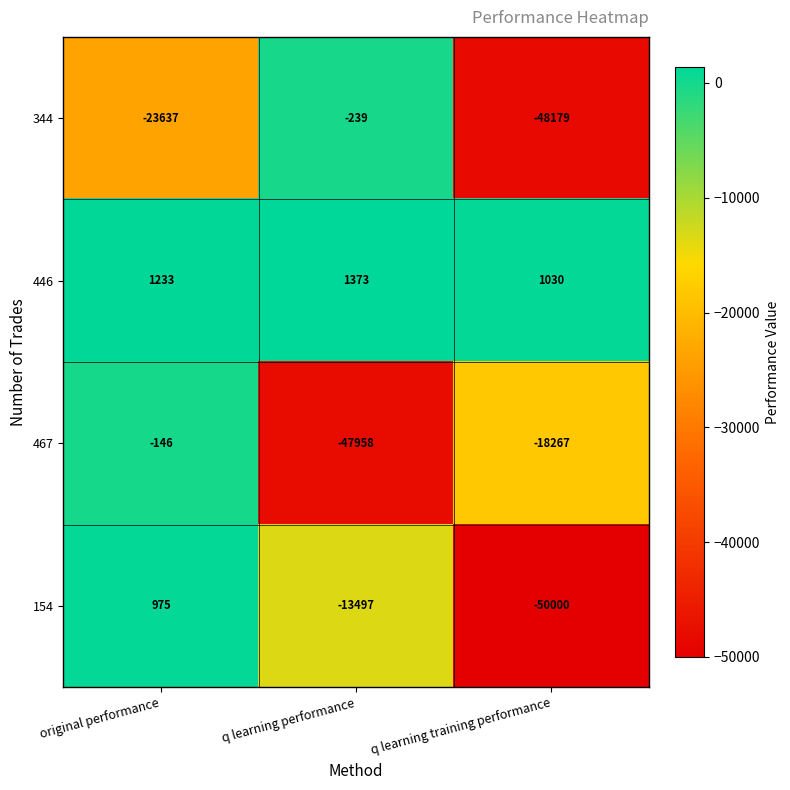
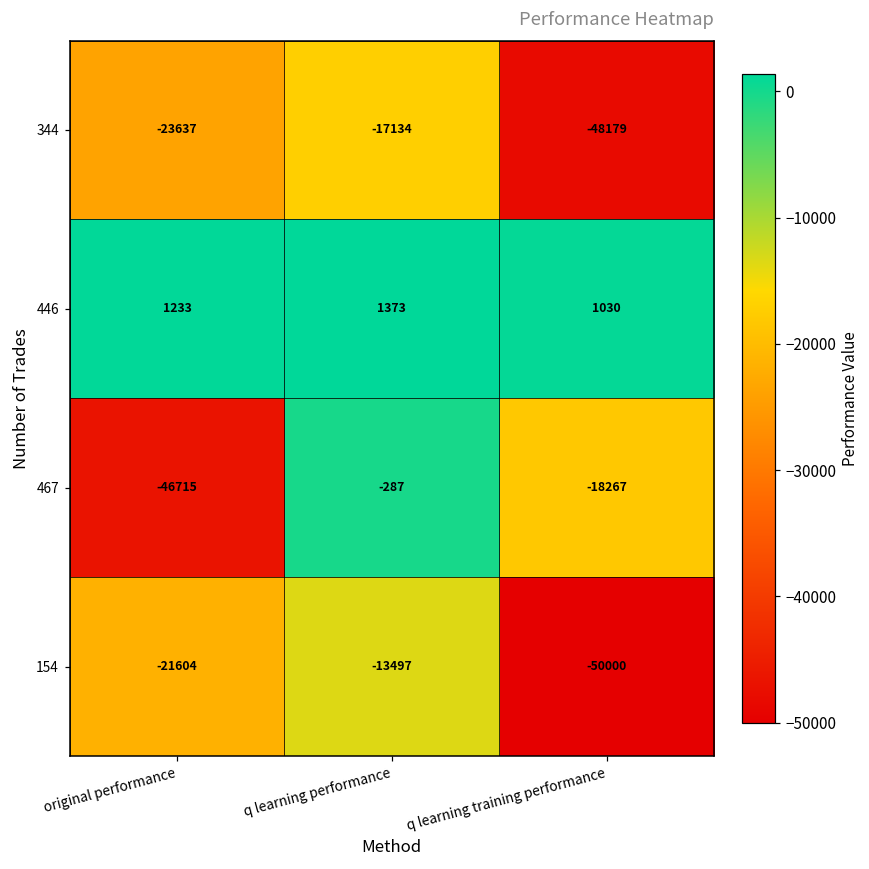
  {
    "344": {
      "original performance": -23637,
-     "q learning performance": -239,
+     "q learning performance": -17134,
      "q learning training performance": -48179
    },
    "446": {
      "original performance": 1233,
      "q learning performance": 1373,
      "q learning training performance": 1030
    },
    "467": {
-     "original performance": -146,
-     "q learning performance": -47958,
+     "original performance": -46715,
+     "q learning performance": -287,
      "q learning training performance": -18267
    },
    "154": {
-     "original performance": 975,
+     "original performance": -21604,
      "q learning performance": -13497,
      "q learning training performance": -50000
    }
  }
